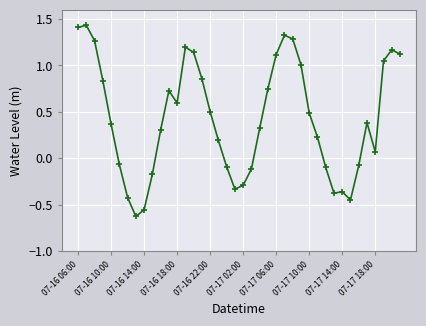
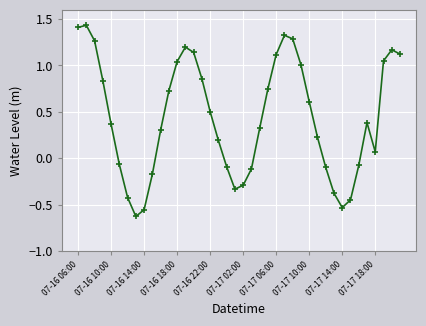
  {
    "07-16 06:00": 1.4,
    "07-16 10:00": 0.4,
    "07-16 14:00": -0.6,
-   "07-16 18:00": 0.6,
+   "07-16 18:00": 1.0,
    "07-16 22:00": 0.5,
    "07-17 02:00": -0.3,
    "07-17 06:00": 1.1,
-   "07-17 10:00": 0.5,
-   "07-17 14:00": -0.4,
+   "07-17 10:00": 0.6,
+   "07-17 14:00": -0.5,
    "07-17 18:00": 0.1
  }
